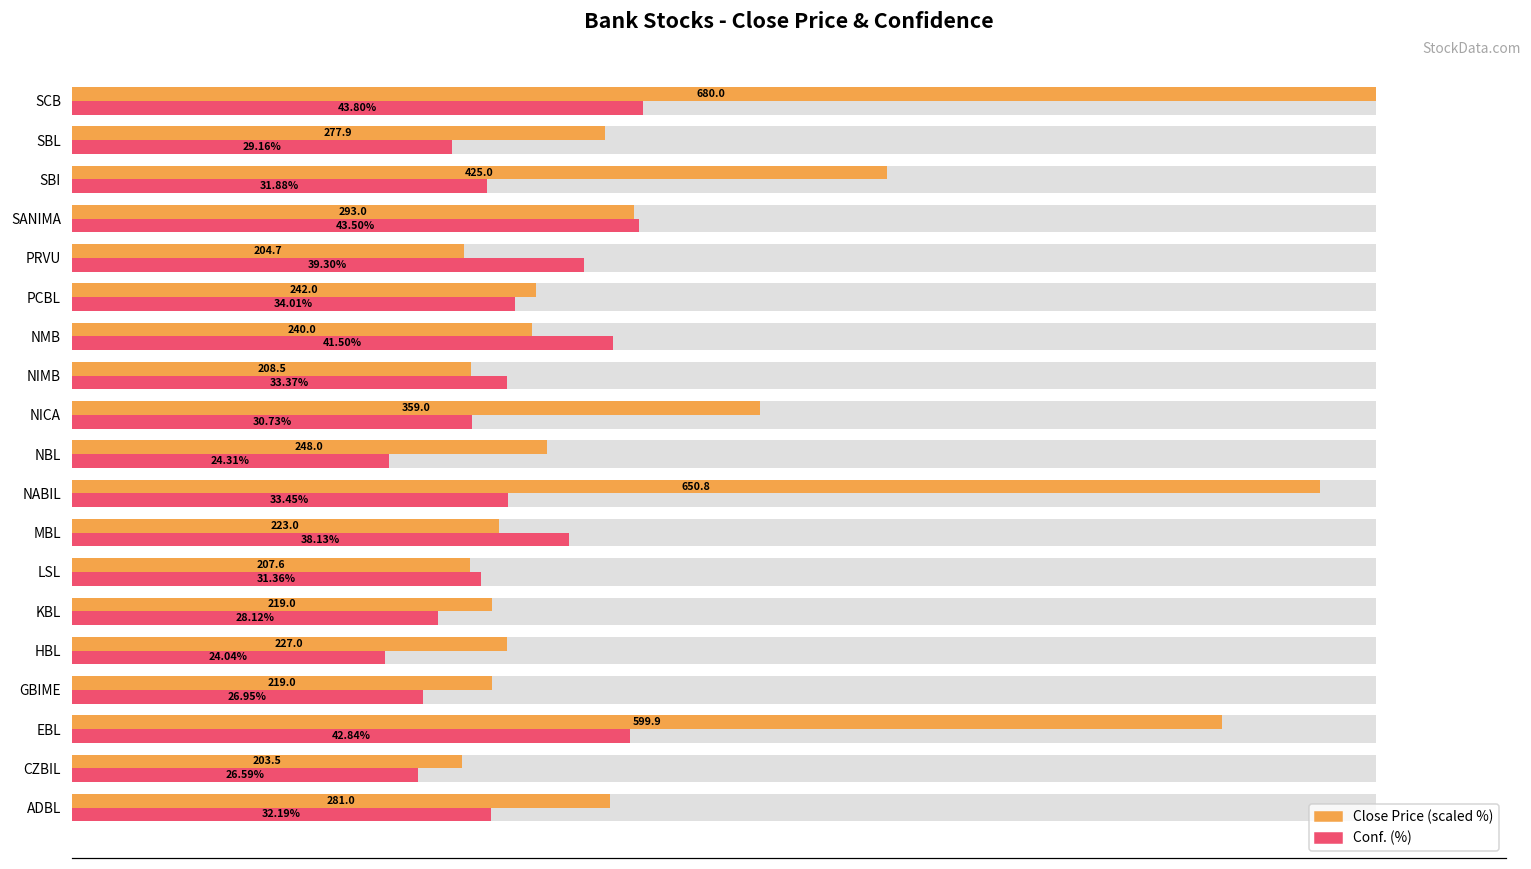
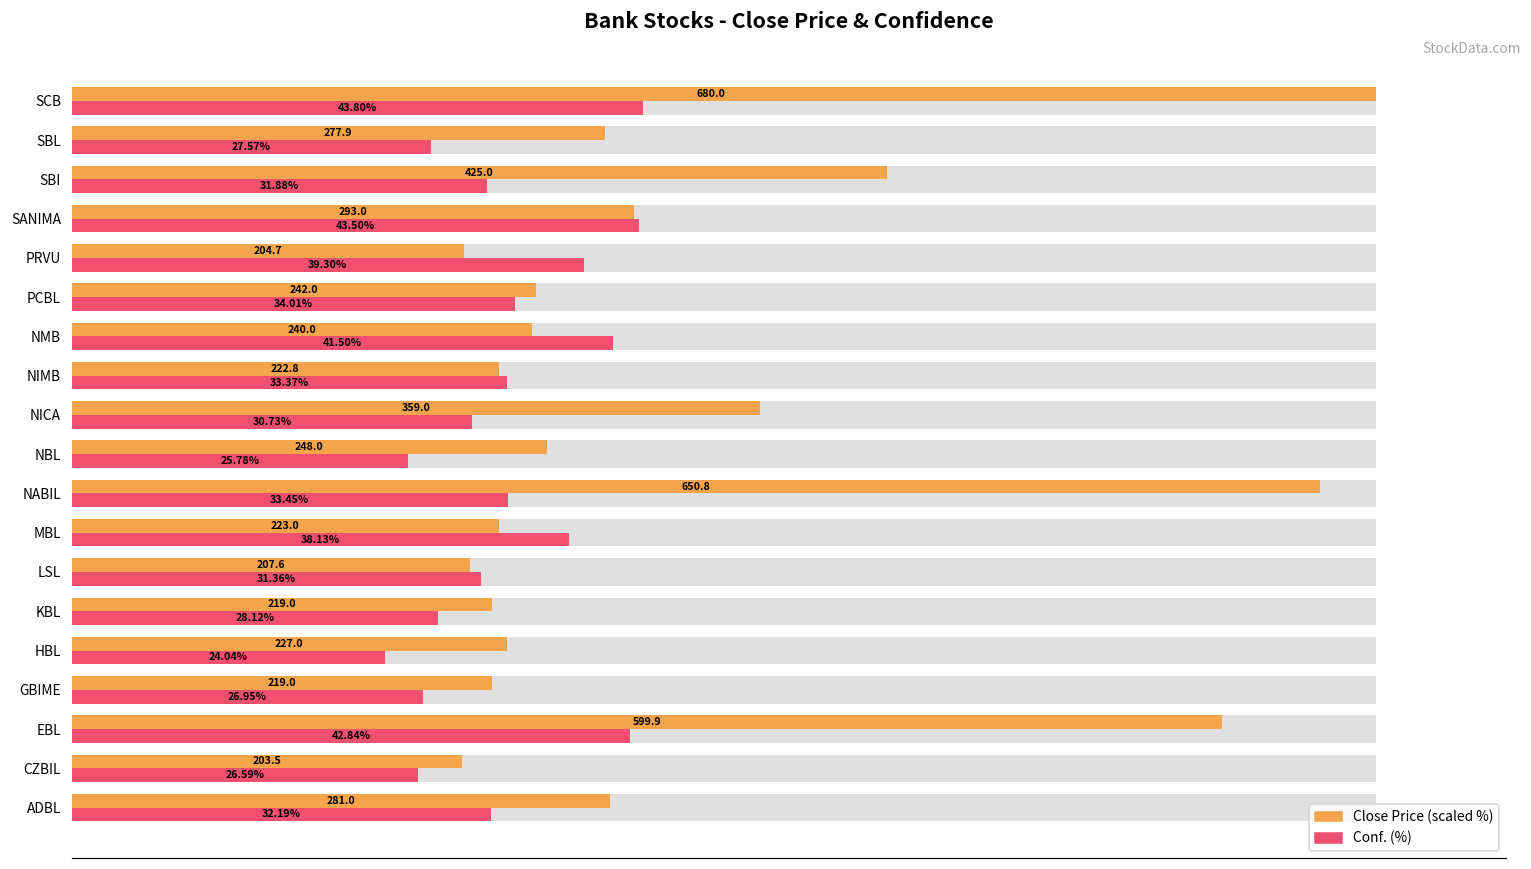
  {
    "Close Price (scaled %)": {
-     "NIMB": "208.5"
+     "NIMB": "222.8"
    },
    "Conf. (%)": {
-     "SBL": "29.16%",
-     "NBL": "24.31%"
+     "SBL": "27.57%",
+     "NBL": "25.78%"
    }
  }
